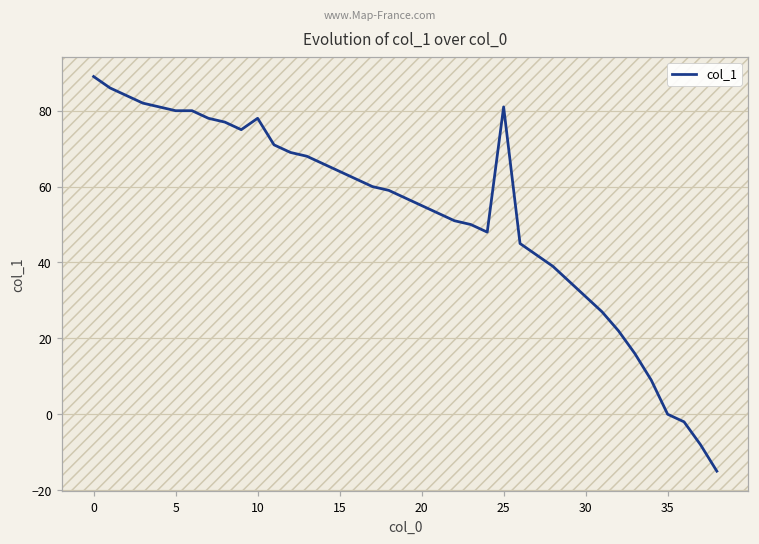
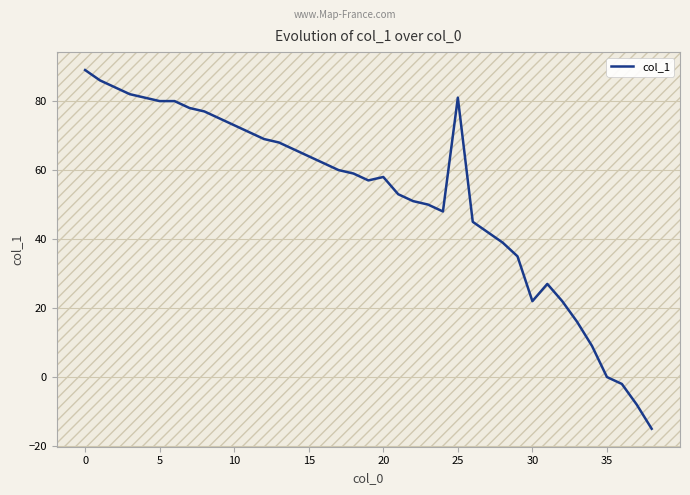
  {
    "0": 89,
    "5": 80,
-   "10": 78,
+   "10": 73,
    "15": 64,
-   "20": 55,
+   "20": 58,
    "25": 81,
-   "30": 31,
+   "30": 22,
    "35": 0
  }
